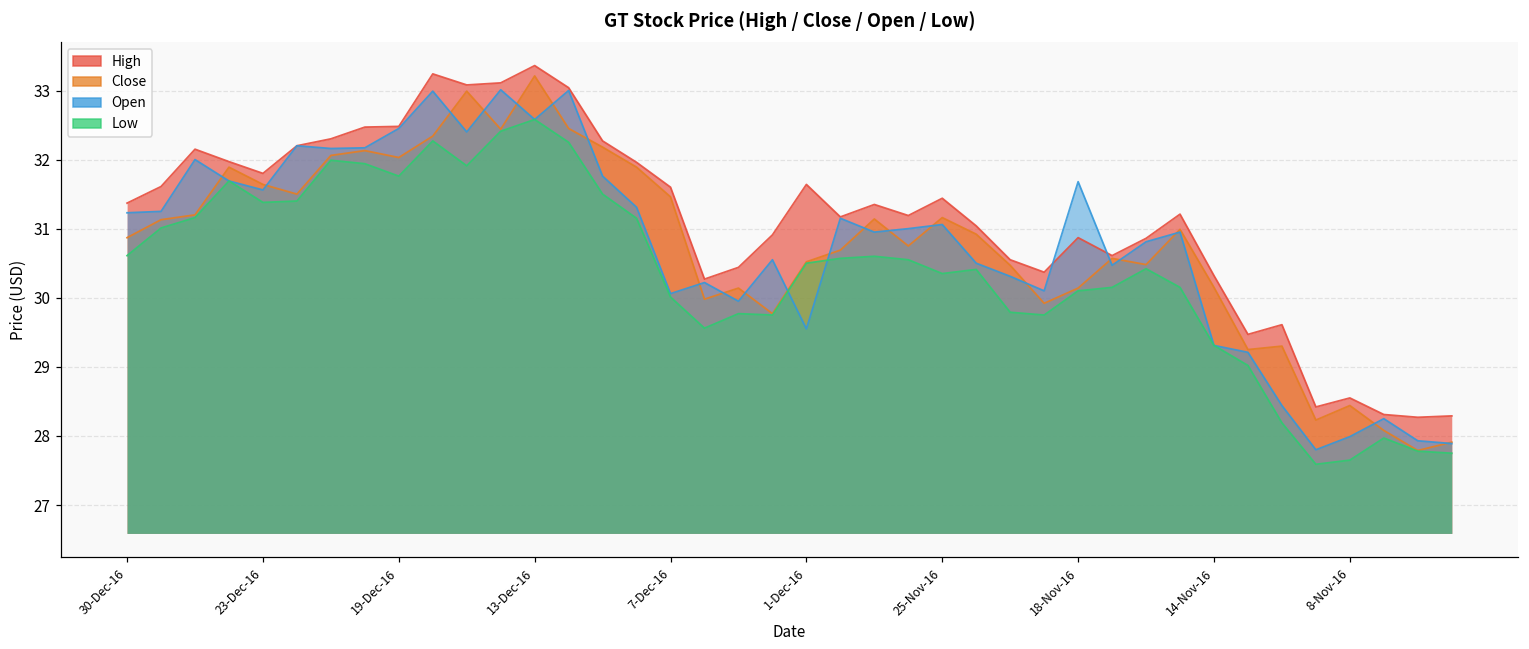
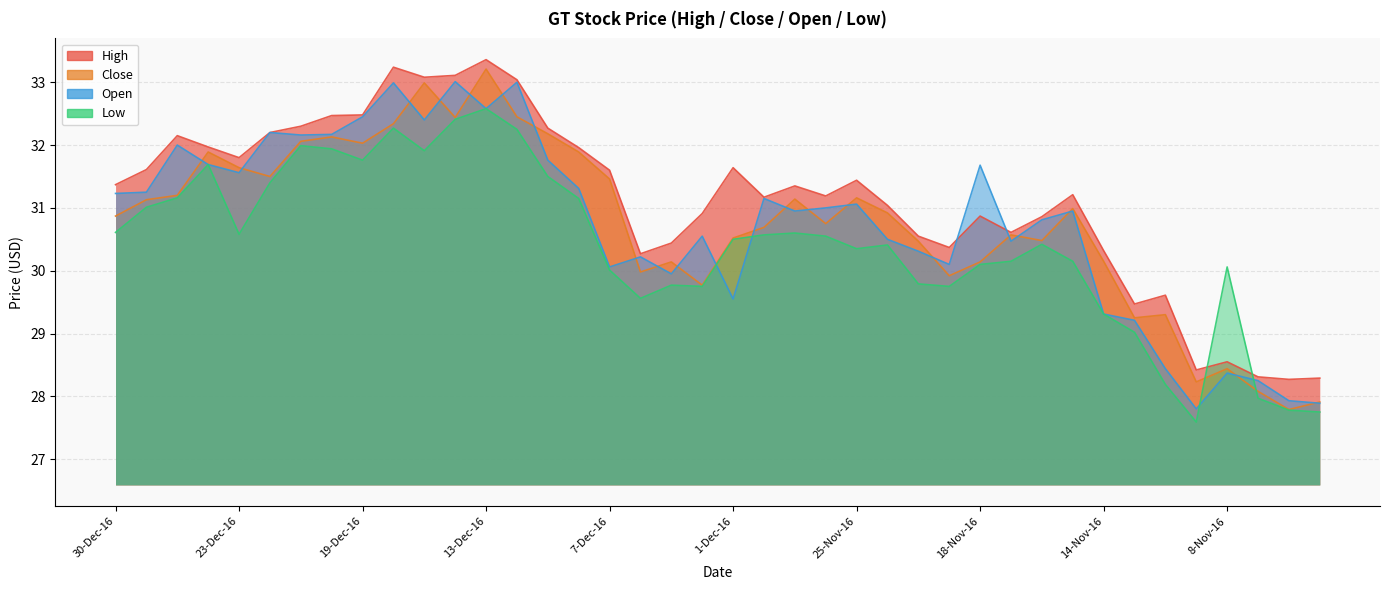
  {
    "Open": {
      "30-Dec-16": 31.2,
      "23-Dec-16": 31.6,
      "7-Dec-16": 30.1,
      "1-Dec-16": 29.6,
      "25-Nov-16": 31.1,
      "18-Nov-16": 31.7,
-     "8-Nov-16": 28.0
+     "8-Nov-16": 28.4
    },
    "Low": {
      "30-Dec-16": 30.6,
-     "23-Dec-16": 31.4,
+     "23-Dec-16": 30.6,
      "19-Dec-16": 31.8,
      "7-Dec-16": 30.0,
      "25-Nov-16": 30.4,
-     "8-Nov-16": 27.7
+     "8-Nov-16": 30.1
    }
  }
